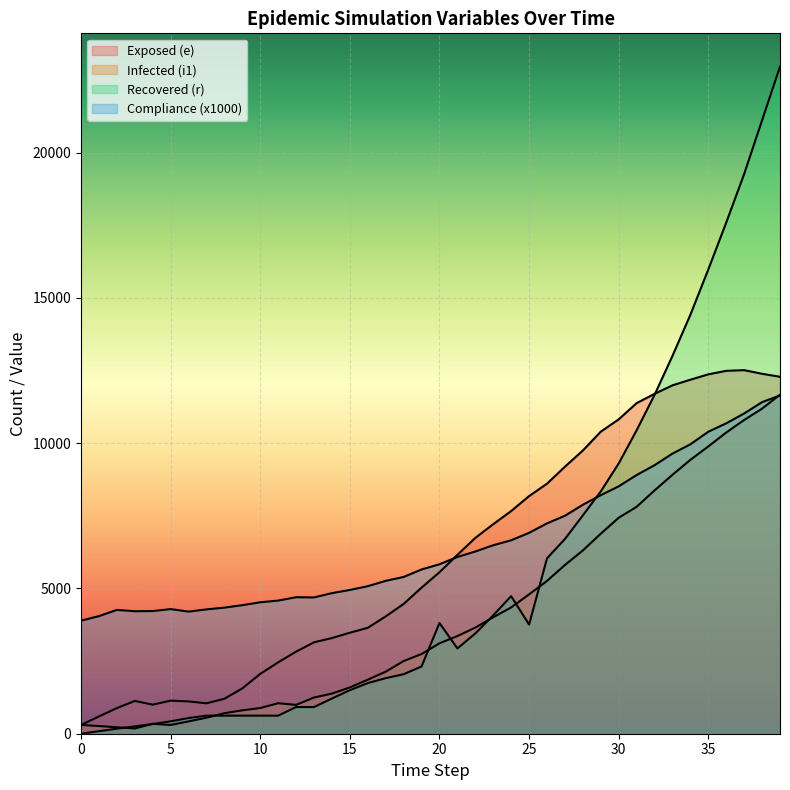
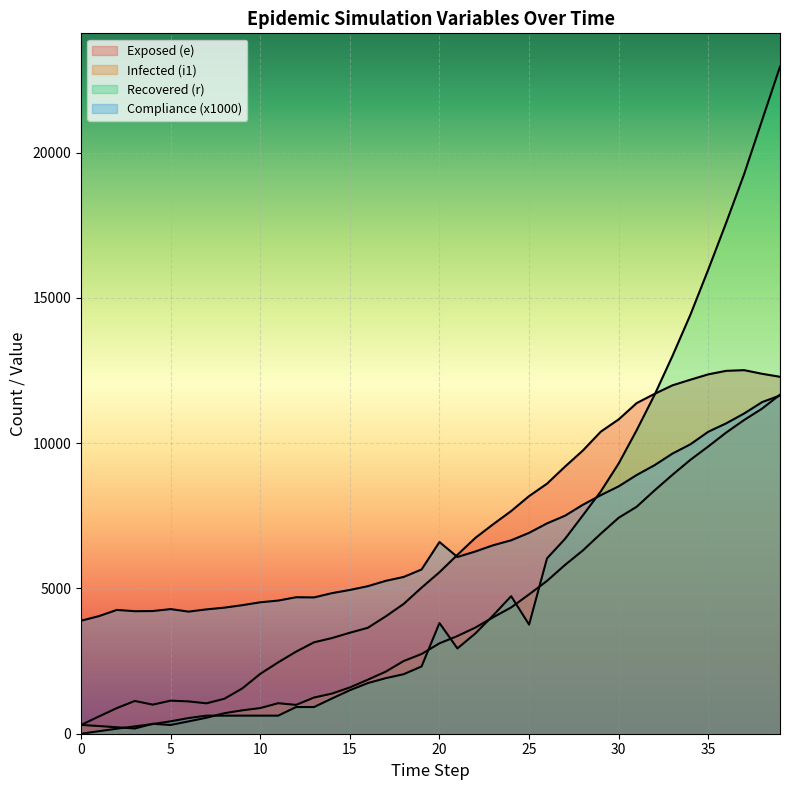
  {
    "Recovered (r)": {
      "0": 0,
      "5": 400,
      "10": 600,
      "15": 1500,
      "20": 3800,
      "25": 3800,
      "30": 9300,
      "35": 16000
    },
    "Compliance (x1000)": {
      "0": 3900,
      "5": 4300,
      "10": 4500,
      "15": 4900,
-     "20": 5800,
+     "20": 6600,
      "25": 6900,
      "30": 8500,
      "35": 10400
    }
  }
